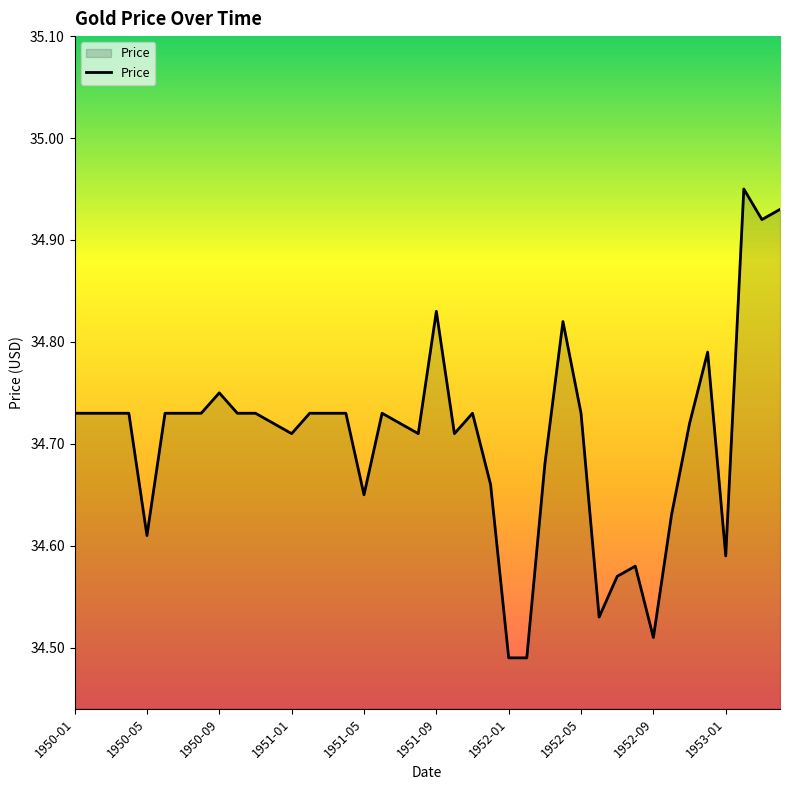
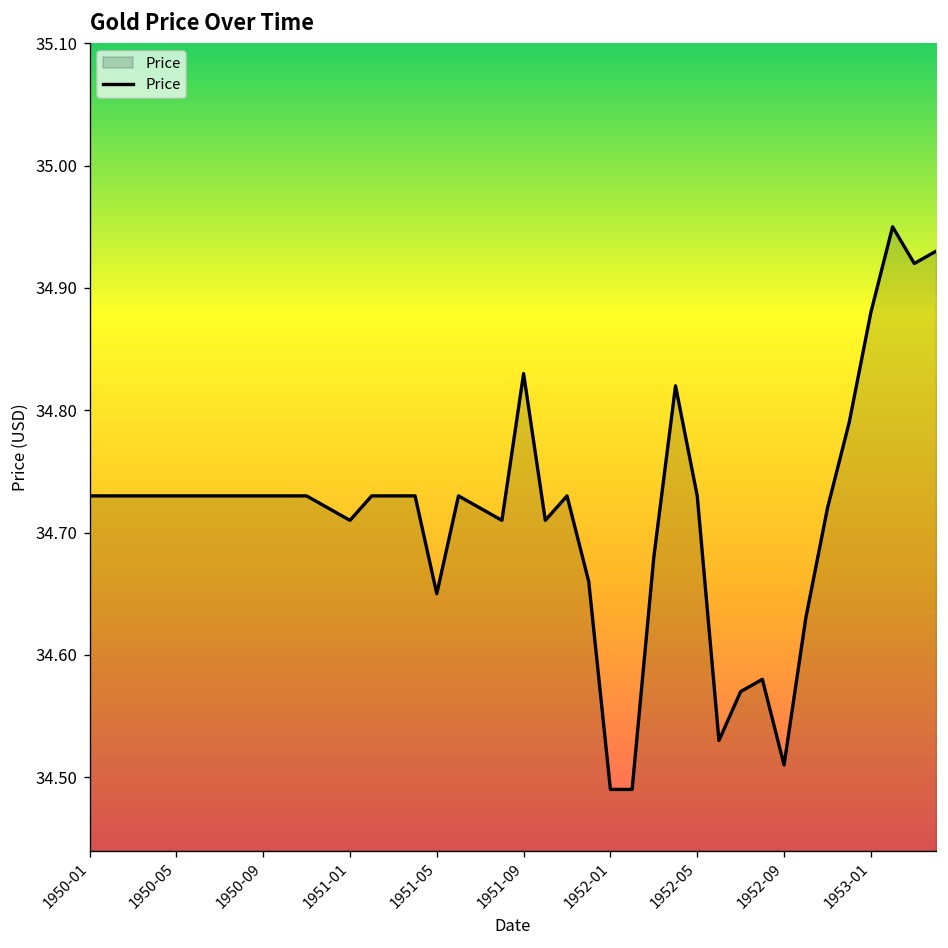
  {
    "1950-01": 34.73,
-   "1950-05": 34.61,
-   "1950-09": 34.75,
+   "1950-05": 34.73,
+   "1950-09": 34.73,
    "1951-01": 34.71,
    "1951-05": 34.65,
    "1951-09": 34.83,
    "1952-01": 34.49,
    "1952-05": 34.73,
    "1952-09": 34.51,
-   "1953-01": 34.59
+   "1953-01": 34.88
  }
